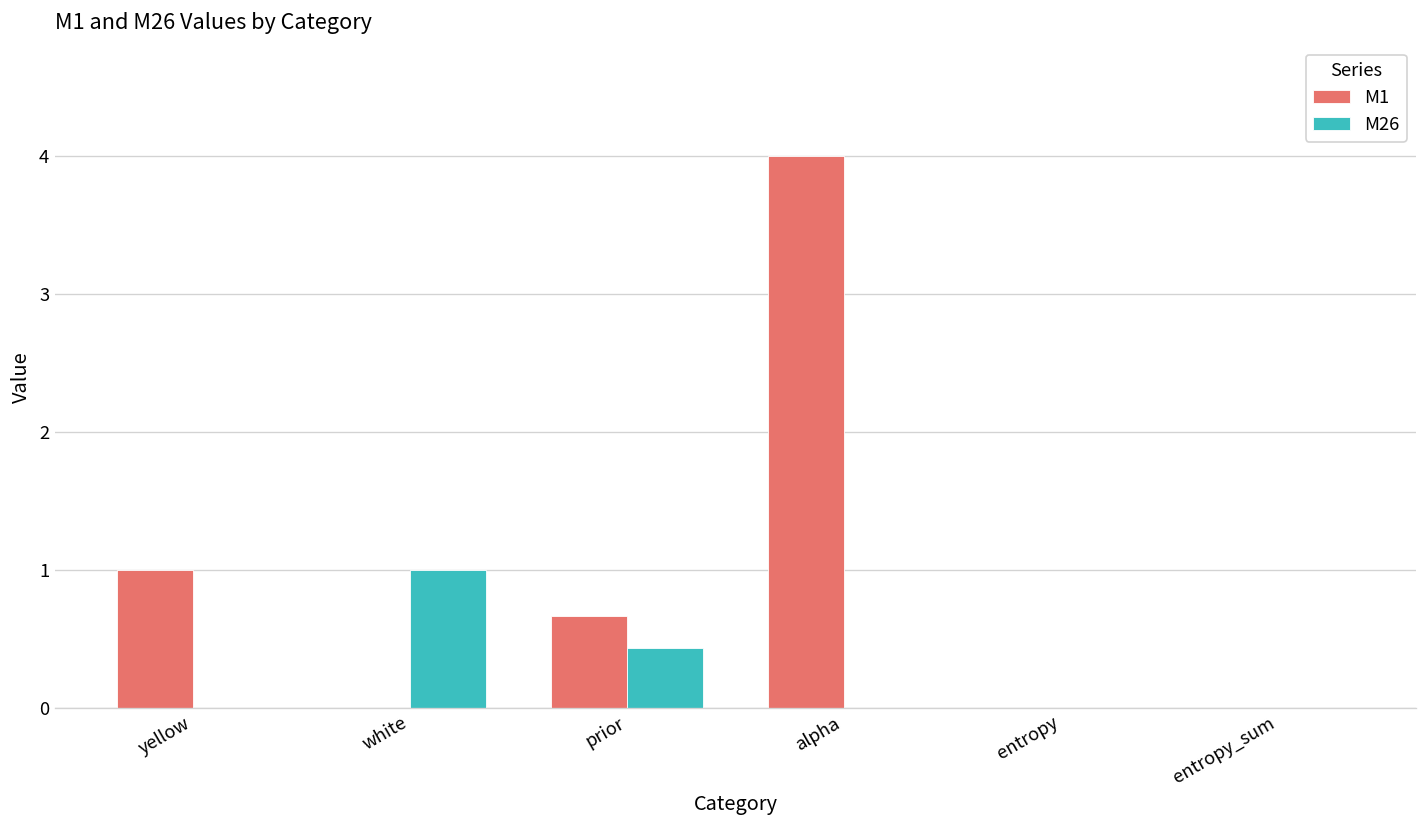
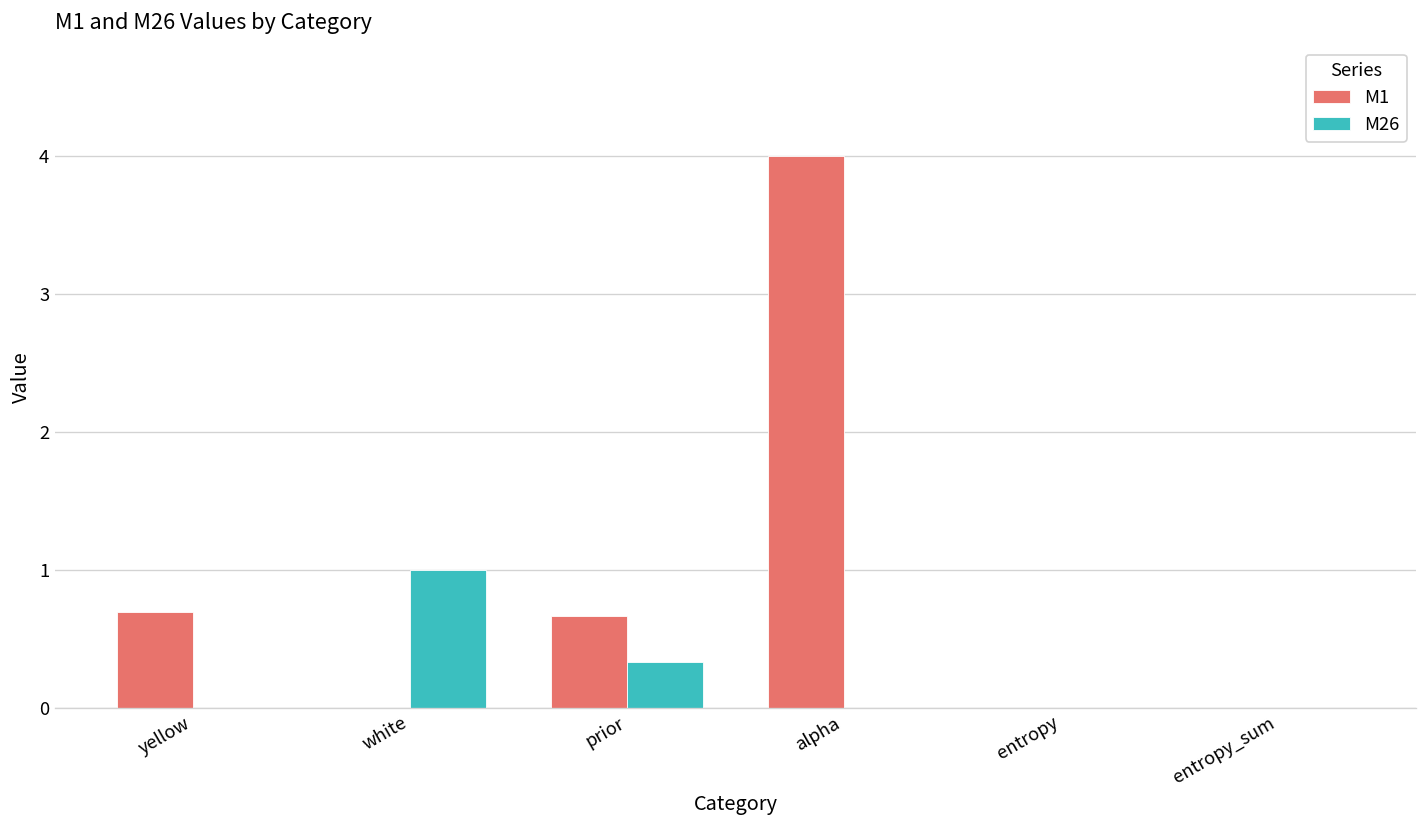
  {
    "M1": {
-     "yellow": 1.0,
+     "yellow": 0.7,
      "white": 0.0,
      "prior": 0.67,
      "alpha": 4.0,
      "entropy": 0.0,
      "entropy_sum": 0.0
    },
    "M26": {
      "yellow": 0.00,
      "white": 1.00,
-     "prior": 0.44,
+     "prior": 0.33,
      "alpha": 0.00,
      "entropy": 0.00,
      "entropy_sum": 0.00
    }
  }
